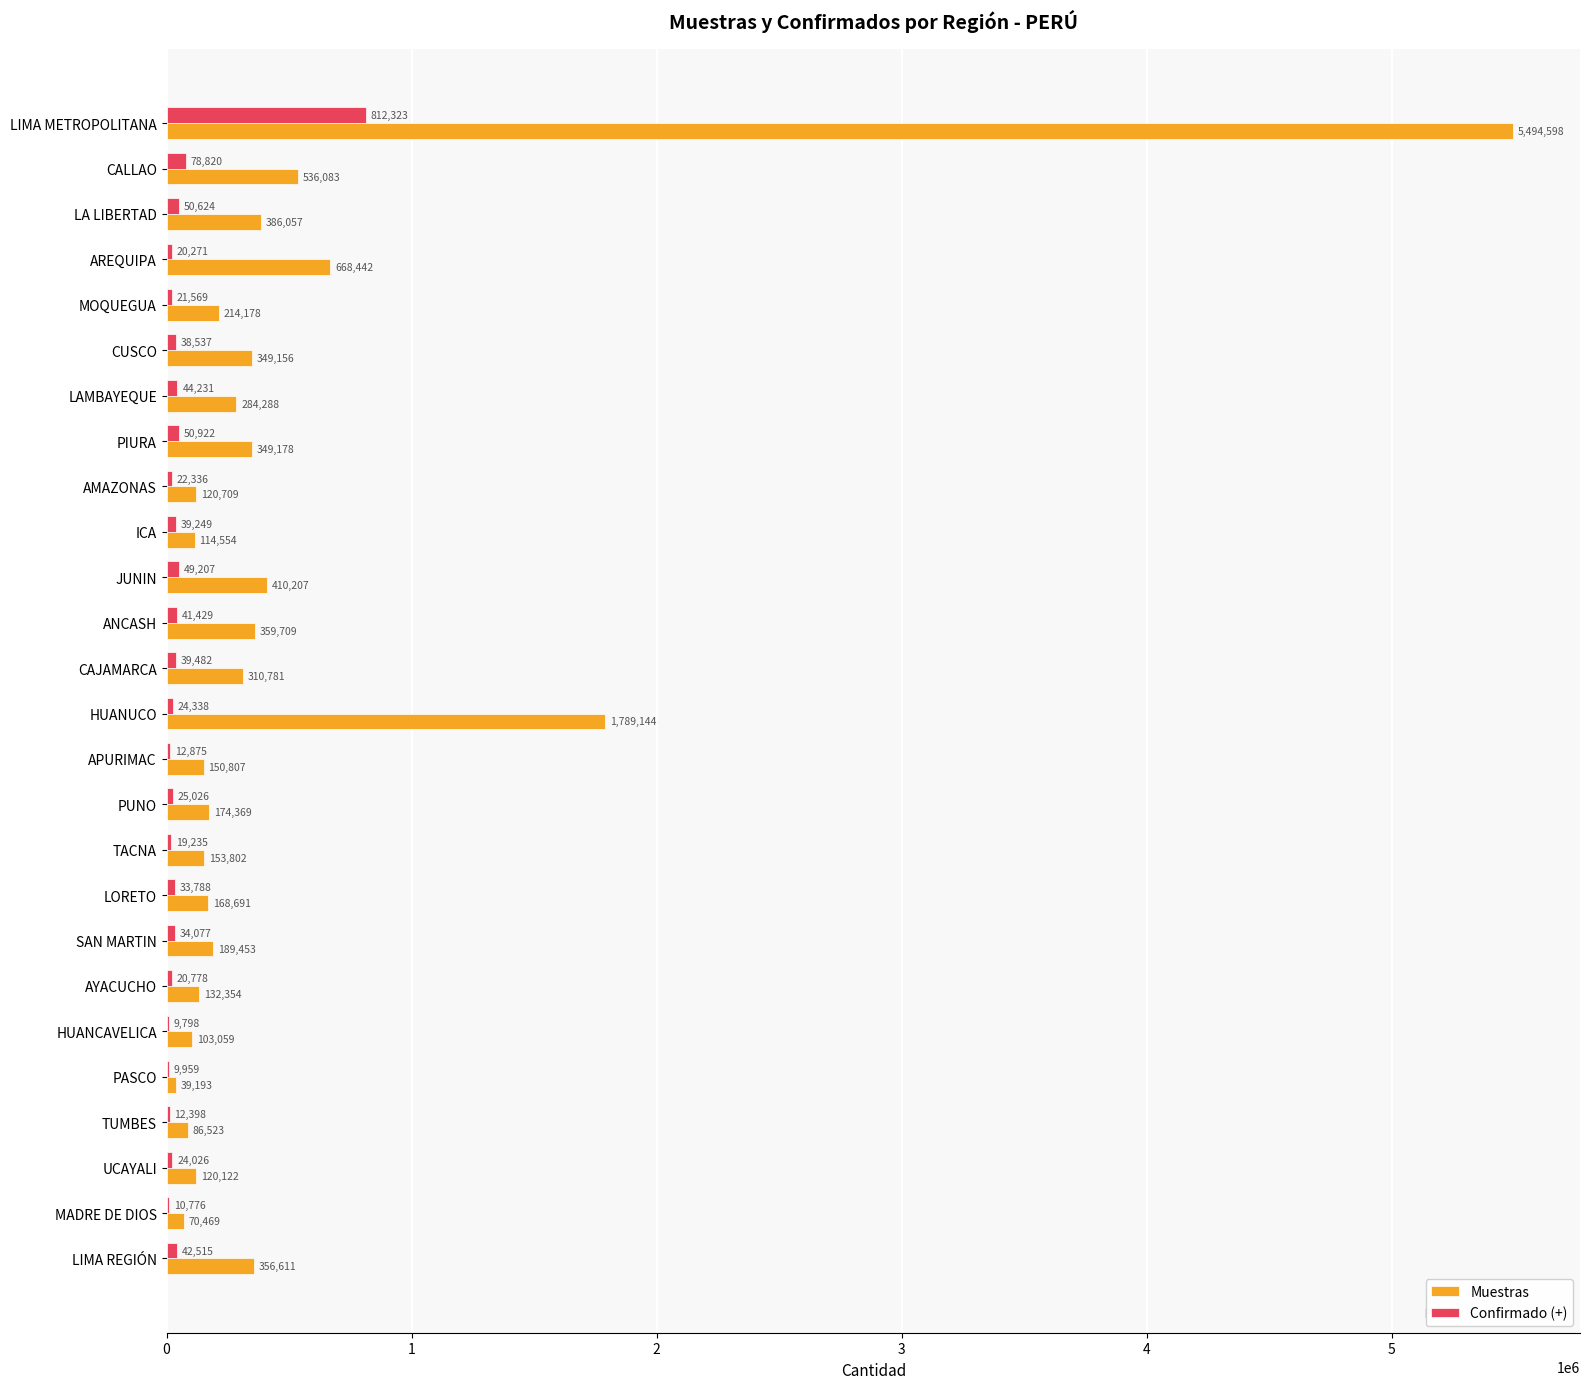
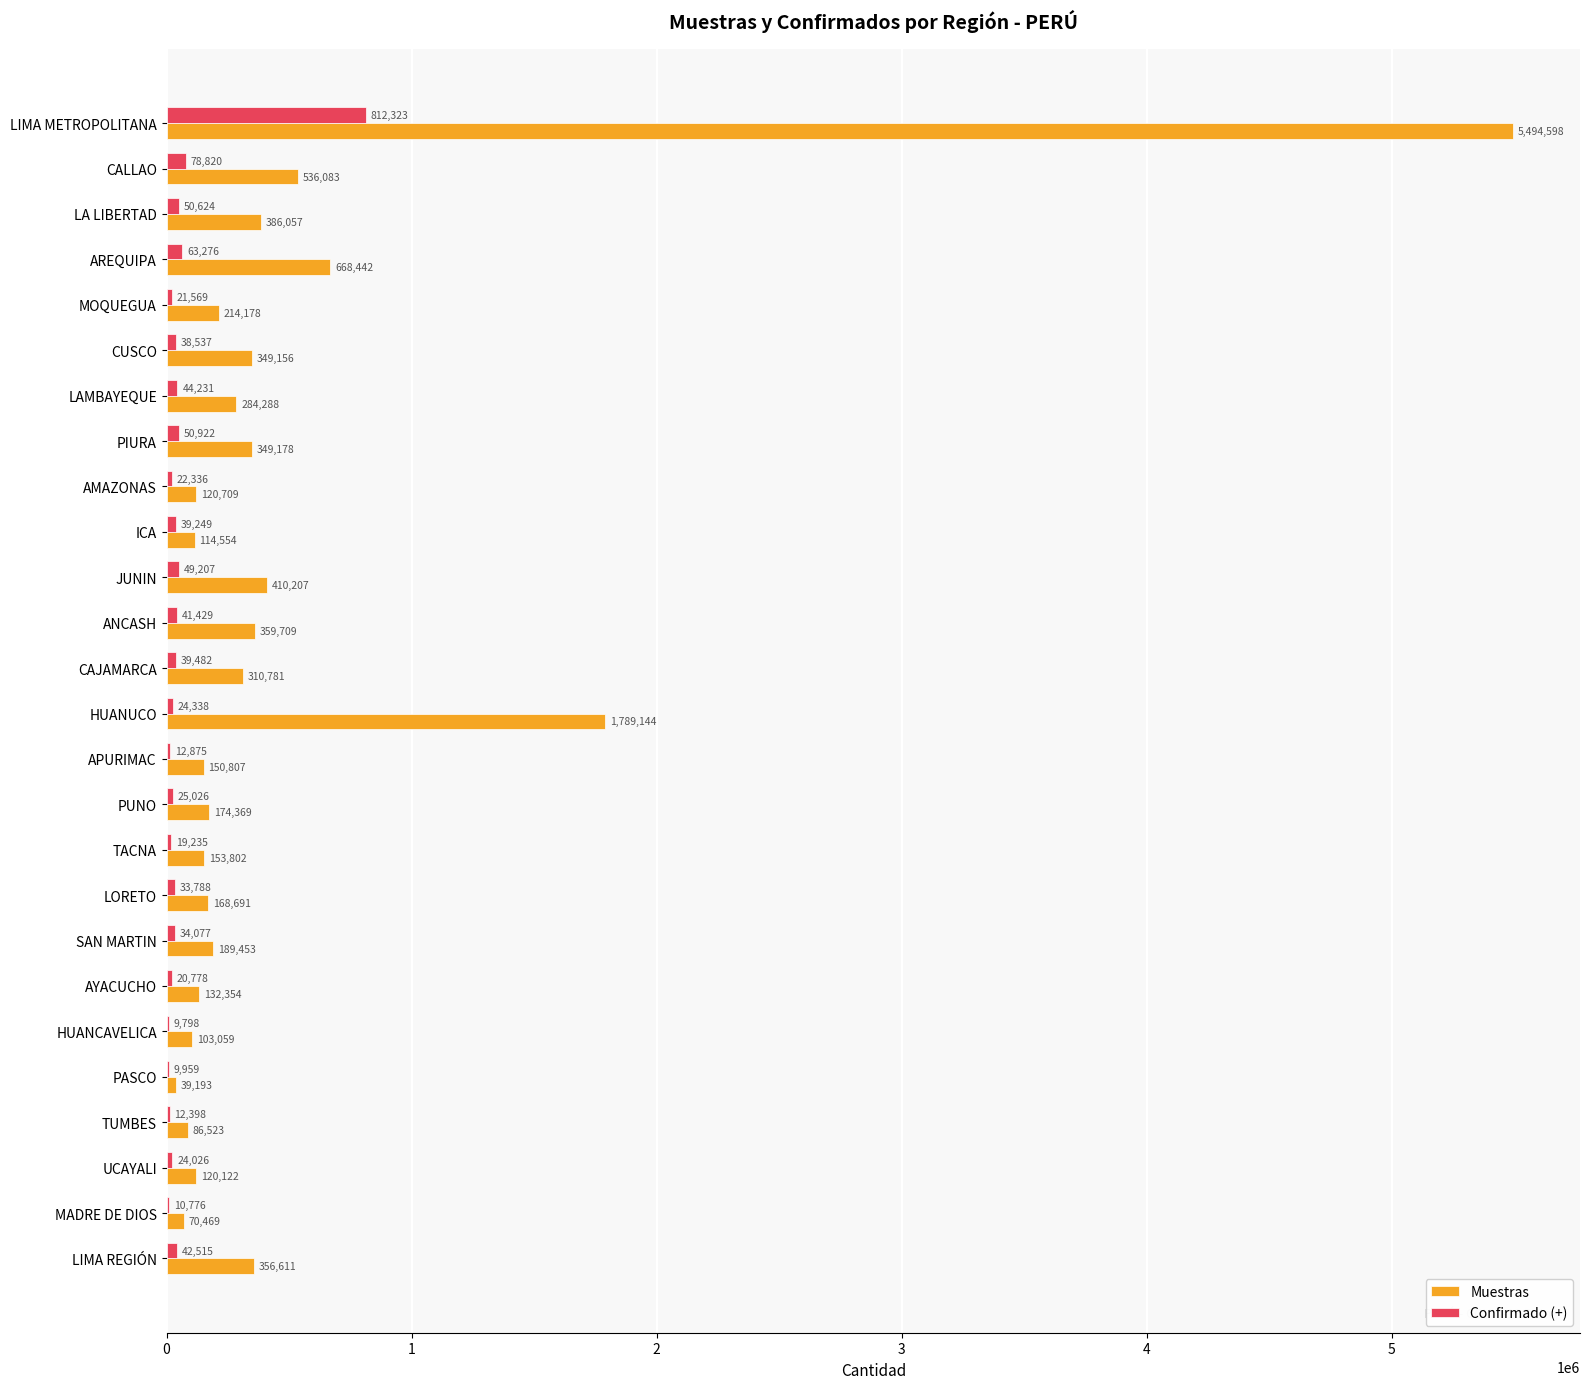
  {
    "Muestras": {
      "LIMA METROPOLITANA": "5,494,598",
      "CALLAO": "536,083",
      "LA LIBERTAD": "386,057",
      "AREQUIPA": "668,442",
      "MOQUEGUA": "214,178",
      "CUSCO": "349,156",
      "LAMBAYEQUE": "284,288",
      "PIURA": "349,178",
      "AMAZONAS": "120,709",
      "ICA": "114,554",
      "JUNIN": "410,207",
      "ANCASH": "359,709",
      "CAJAMARCA": "310,781",
      "HUANUCO": "1,789,144",
      "APURIMAC": "150,807",
      "PUNO": "174,369",
      "TACNA": "153,802",
      "LORETO": "168,691",
      "SAN MARTIN": "189,453",
      "AYACUCHO": "132,354",
      "HUANCAVELICA": "103,059",
      "PASCO": "39,193",
      "TUMBES": "86,523",
      "UCAYALI": "120,122",
      "MADRE DE DIOS": "70,469",
      "LIMA REGIÓN": "356,611"
    },
    "Confirmado (+)": {
      "LIMA METROPOLITANA": "812,323",
      "CALLAO": "78,820",
      "LA LIBERTAD": "50,624",
-     "AREQUIPA": "20,271",
+     "AREQUIPA": "63,276",
      "MOQUEGUA": "21,569",
      "CUSCO": "38,537",
      "LAMBAYEQUE": "44,231",
      "PIURA": "50,922",
      "AMAZONAS": "22,336",
      "ICA": "39,249",
      "JUNIN": "49,207",
      "ANCASH": "41,429",
      "CAJAMARCA": "39,482",
      "HUANUCO": "24,338",
      "APURIMAC": "12,875",
      "PUNO": "25,026",
      "TACNA": "19,235",
      "LORETO": "33,788",
      "SAN MARTIN": "34,077",
      "AYACUCHO": "20,778",
      "HUANCAVELICA": "9,798",
      "PASCO": "9,959",
      "TUMBES": "12,398",
      "UCAYALI": "24,026",
      "MADRE DE DIOS": "10,776",
      "LIMA REGIÓN": "42,515"
    }
  }
